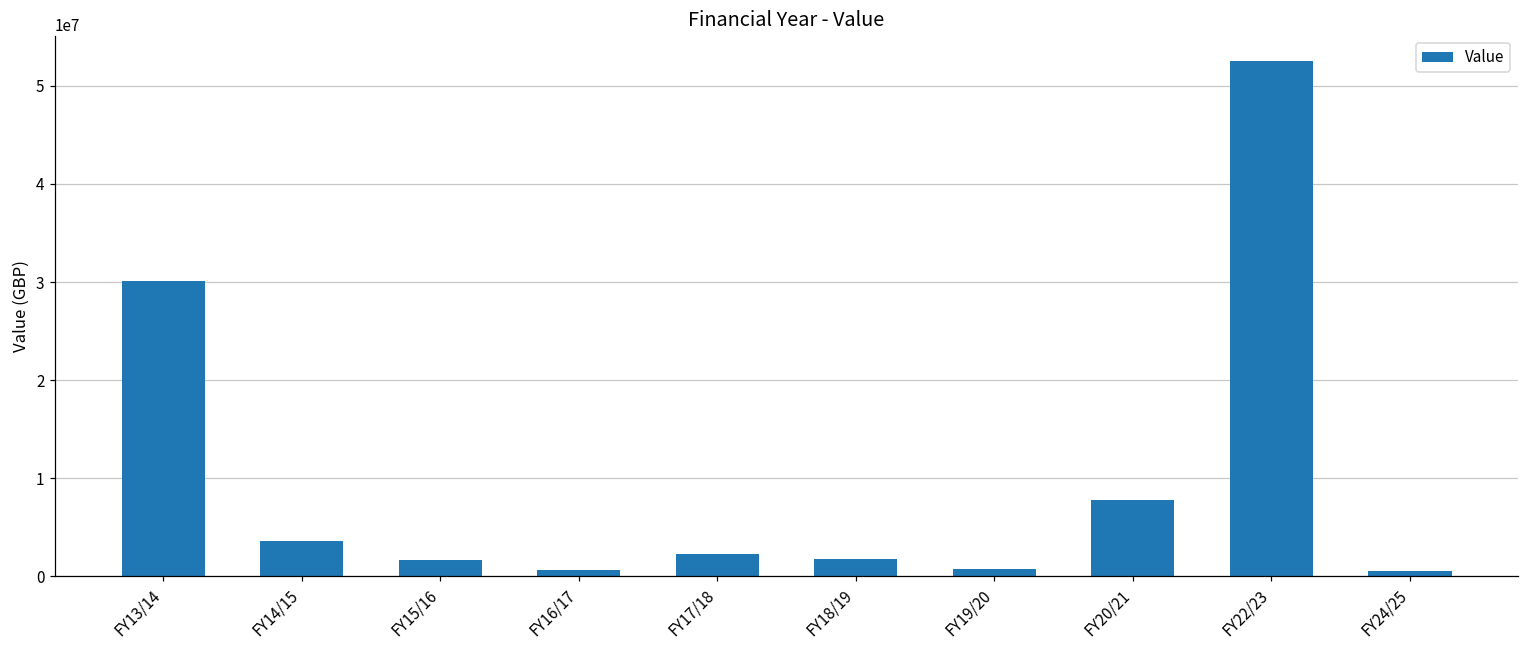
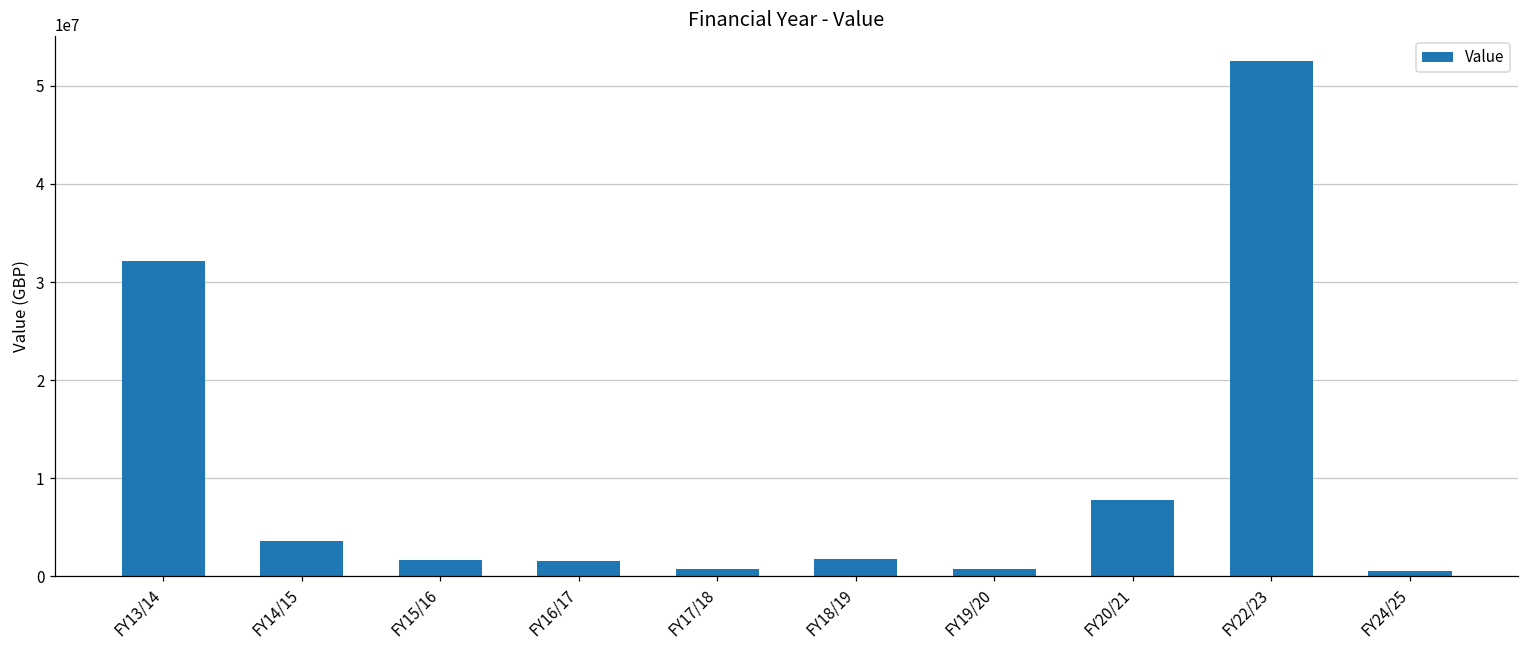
  {
-   "FY13/14": 30000000,
+   "FY13/14": 32000000,
    "FY14/15": 4000000,
    "FY15/16": 2000000,
-   "FY16/17": 1000000,
-   "FY17/18": 2000000,
+   "FY16/17": 2000000,
+   "FY17/18": 1000000,
    "FY18/19": 2000000,
    "FY19/20": 1000000,
    "FY20/21": 8000000,
    "FY22/23": 53000000,
    "FY24/25": 1000000
  }
